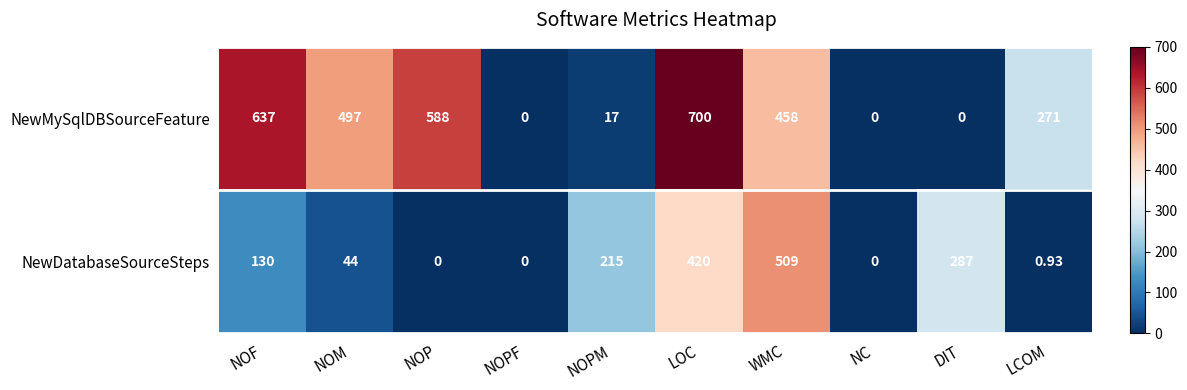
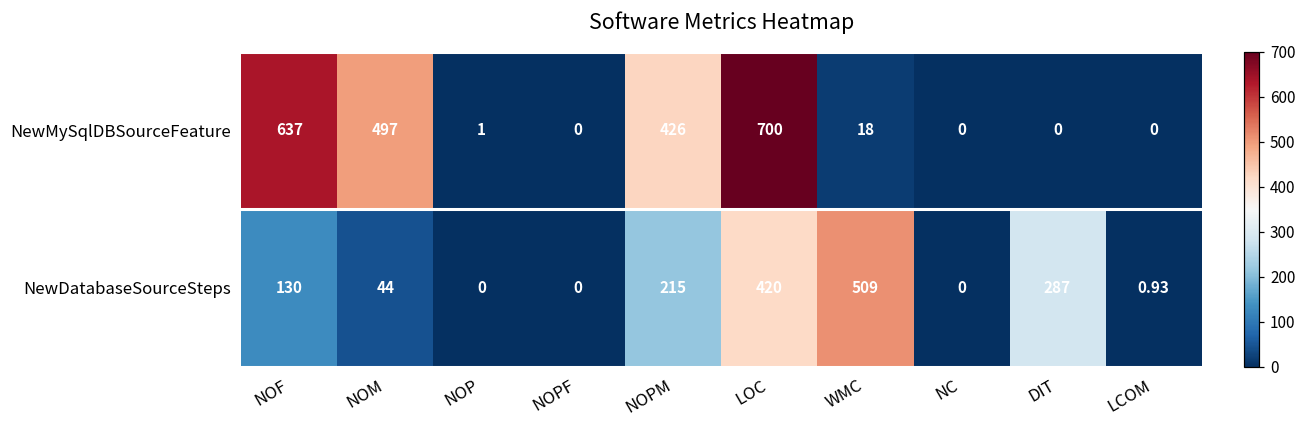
  {
    "NewMySqlDBSourceFeature": {
      "NOF": 637,
      "NOM": 497,
-     "NOP": 588,
+     "NOP": 1,
      "NOPF": 0,
-     "NOPM": 17,
+     "NOPM": 426,
      "LOC": 700,
-     "WMC": 458,
+     "WMC": 18,
      "NC": 0,
      "DIT": 0,
-     "LCOM": 271
+     "LCOM": 0
    },
    "NewDatabaseSourceSteps": {
      "NOF": 130,
      "NOM": 44,
      "NOP": 0,
      "NOPF": 0,
      "NOPM": 215,
      "LOC": 420,
      "WMC": 509,
      "NC": 0,
      "LCOM": 0.93
    }
  }
